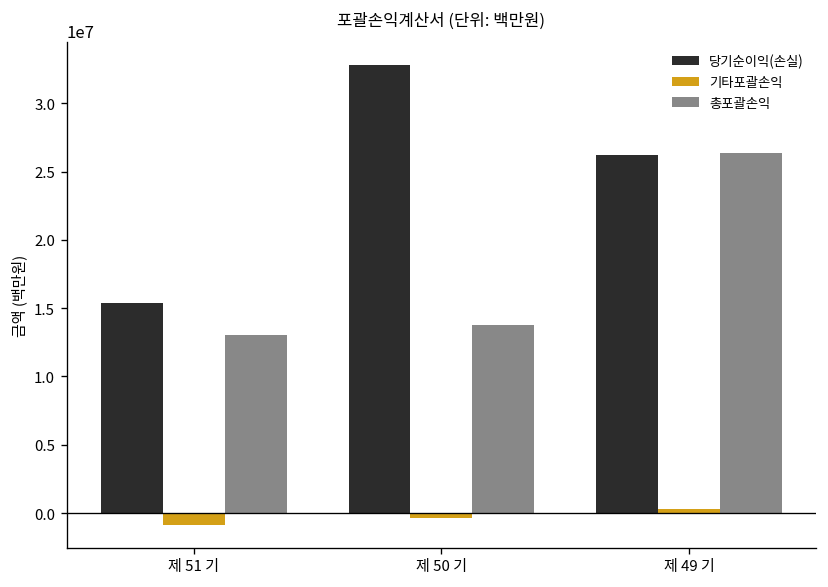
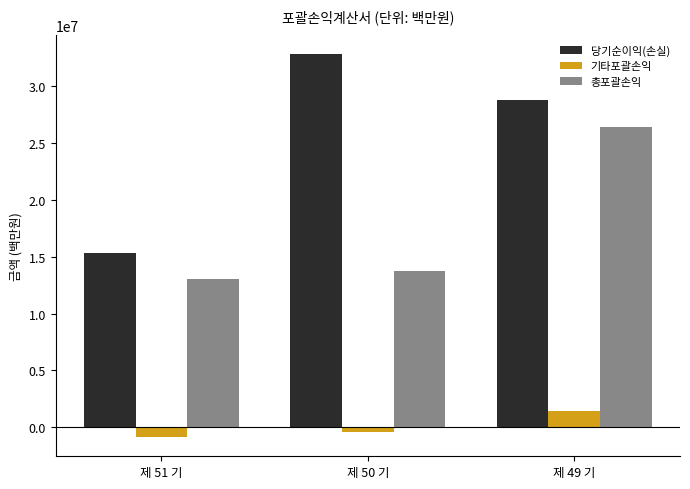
  {
    "당기순이익(손실)": {
      "제 51 기": 15400000,
      "제 50 기": 32800000,
-     "제 49 기": 26200000
+     "제 49 기": 28800000
    },
    "기타포괄손익": {
      "제 51 기": -900000,
      "제 50 기": -400000,
-     "제 49 기": 300000
+     "제 49 기": 1400000
    },
    "총포괄손익": {
      "제 51 기": 13000000,
      "제 50 기": 13800000,
      "제 49 기": 26400000
    }
  }
